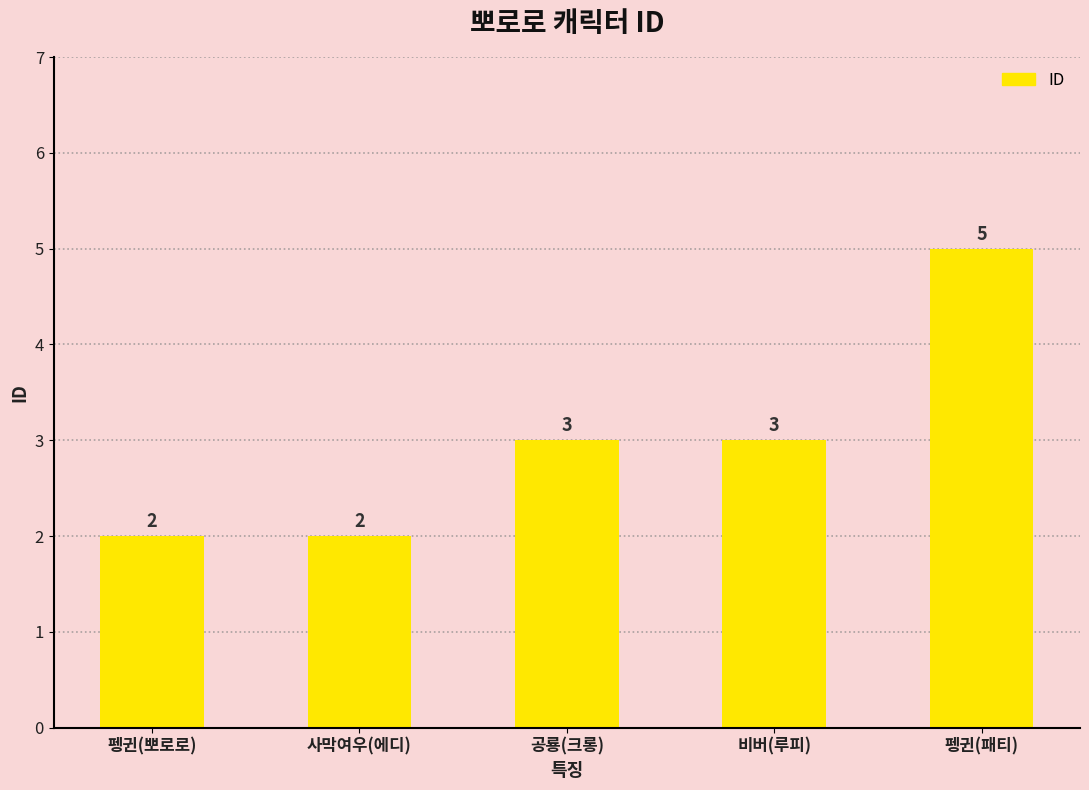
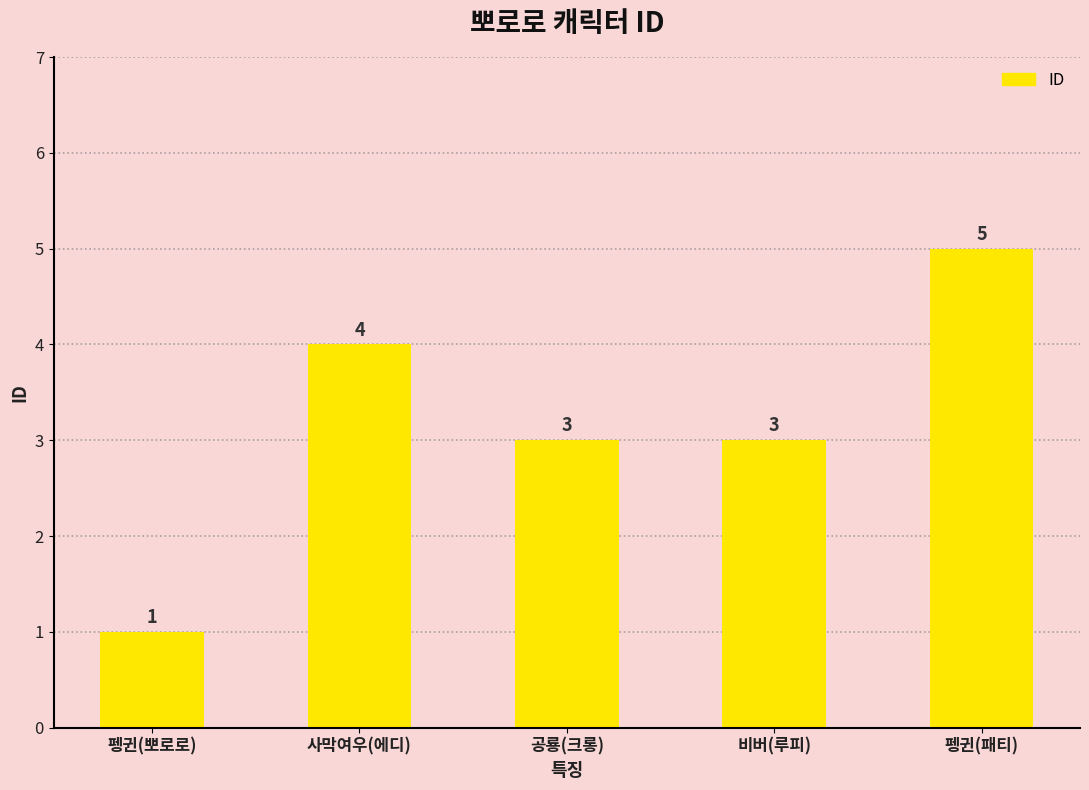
  {
-   "펭귄(뽀로로)": 2,
-   "사막여우(에디)": 2,
+   "펭귄(뽀로로)": 1,
+   "사막여우(에디)": 4,
    "공룡(크롱)": 3,
    "비버(루피)": 3,
    "펭귄(패티)": 5
  }
